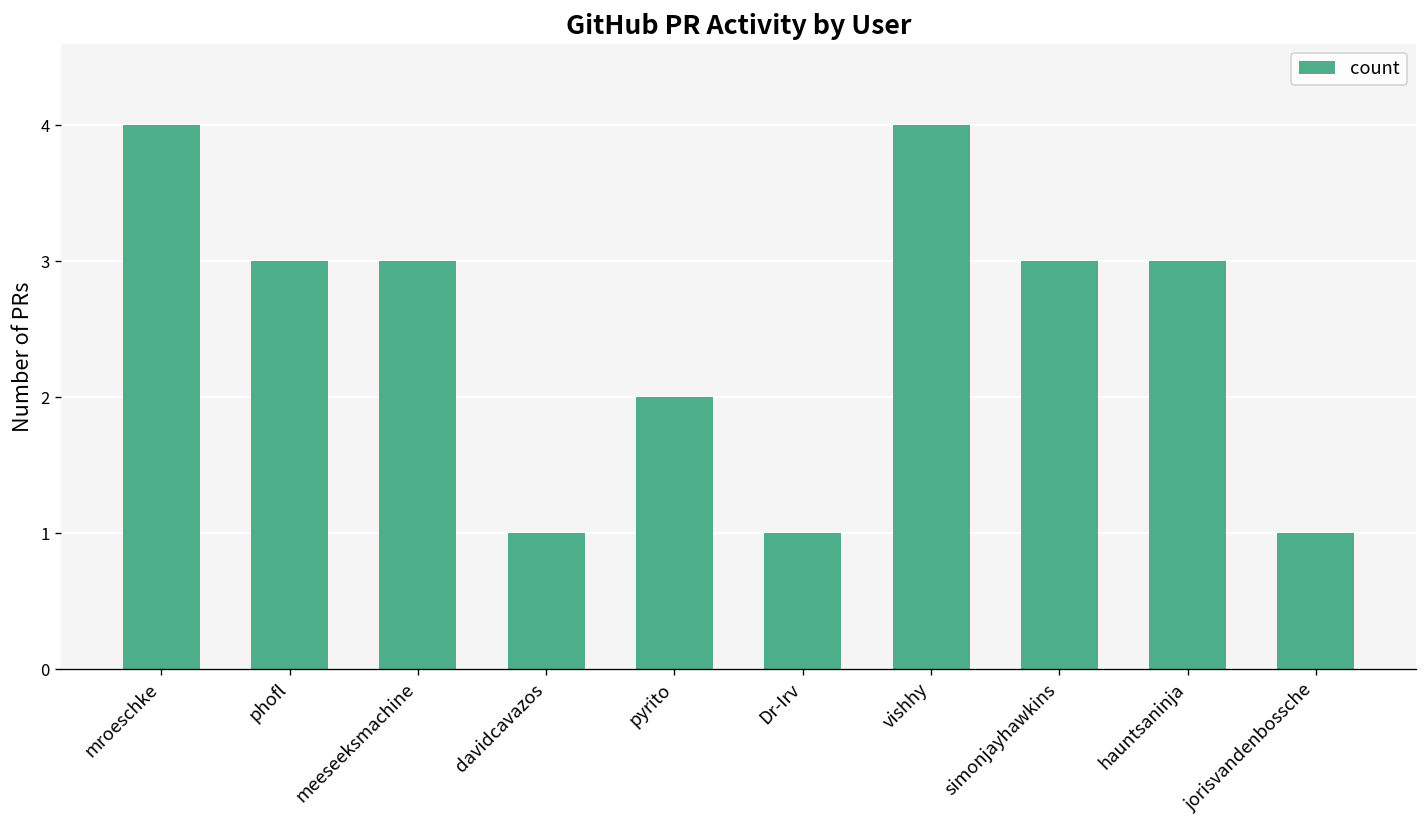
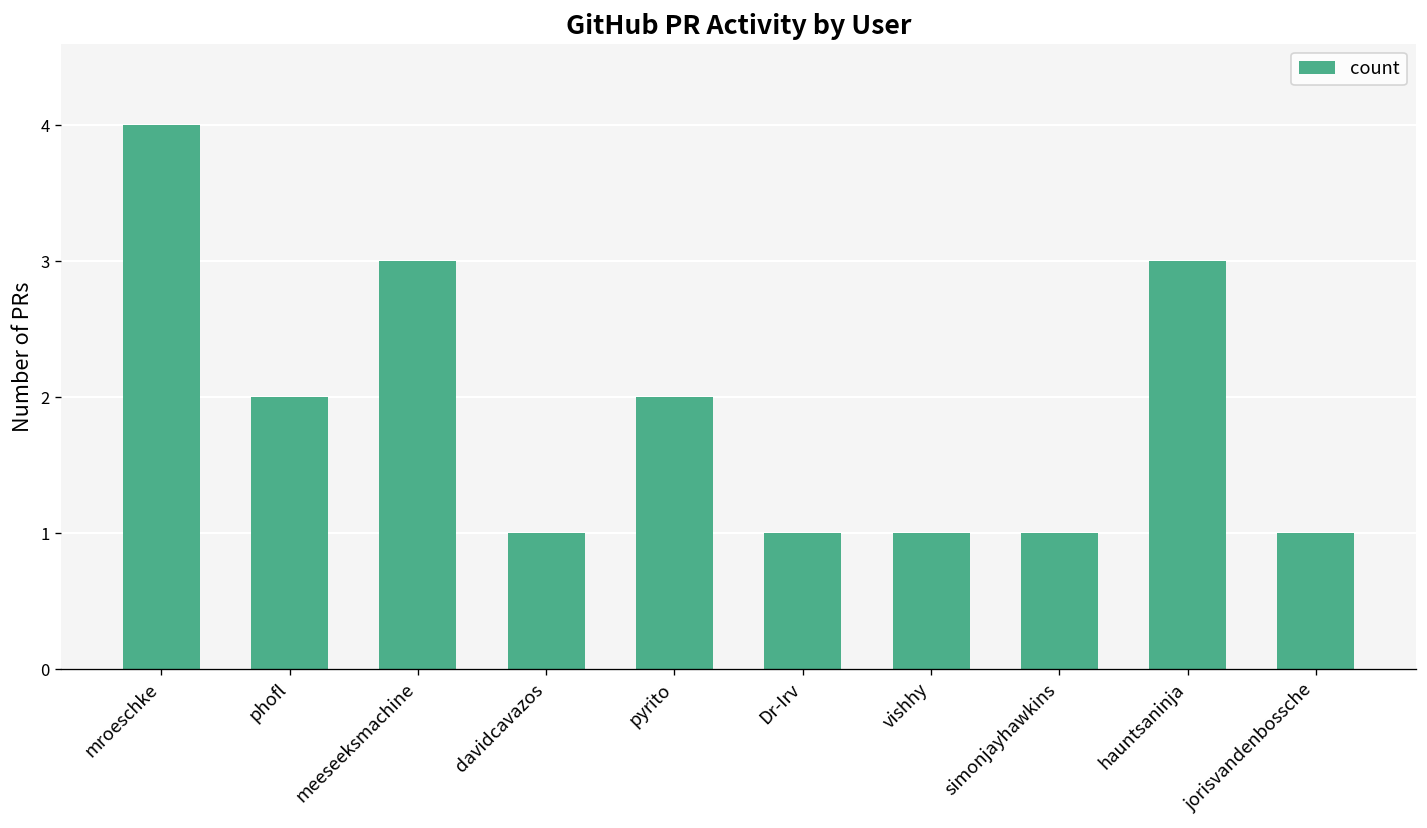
  {
    "mroeschke": 4,
-   "phofl": 3,
+   "phofl": 2,
    "meeseeksmachine": 3,
    "davidcavazos": 1,
    "pyrito": 2,
    "Dr-Irv": 1,
-   "vishhy": 4,
-   "simonjayhawkins": 3,
+   "vishhy": 1,
+   "simonjayhawkins": 1,
    "hauntsaninja": 3,
    "jorisvandenbossche": 1
  }
